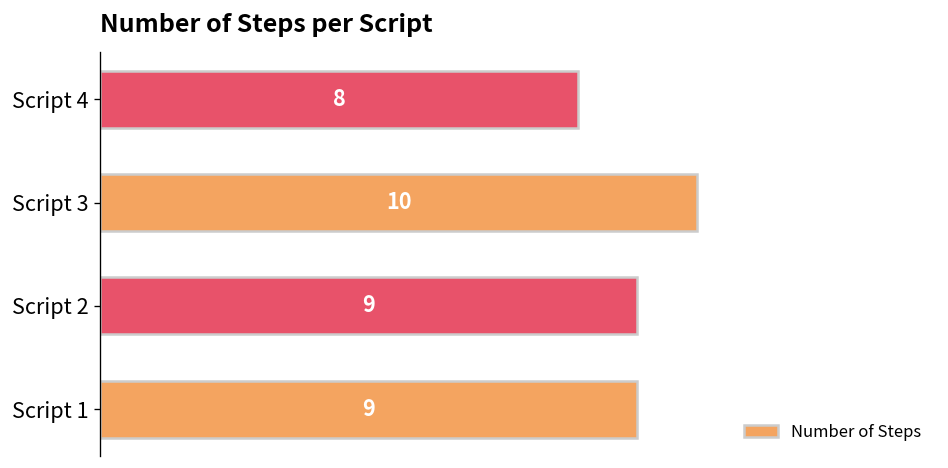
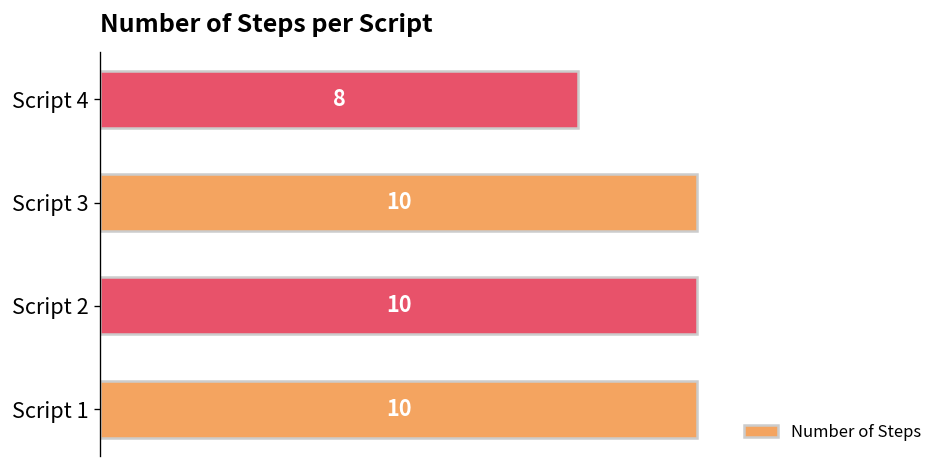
  {
    "Script 4": 8,
    "Script 3": 10,
-   "Script 2": 9,
-   "Script 1": 9
+   "Script 2": 10,
+   "Script 1": 10
  }
